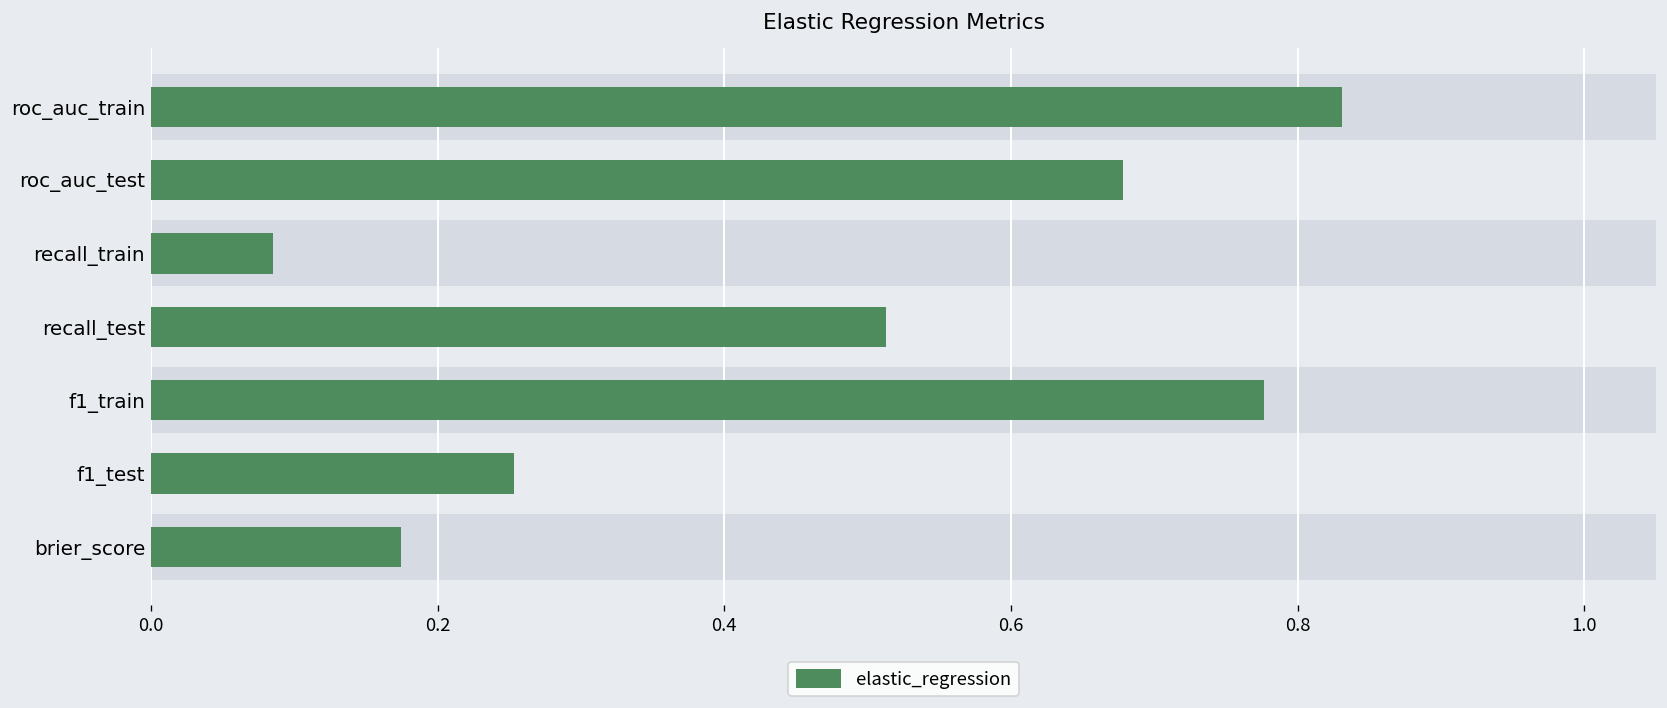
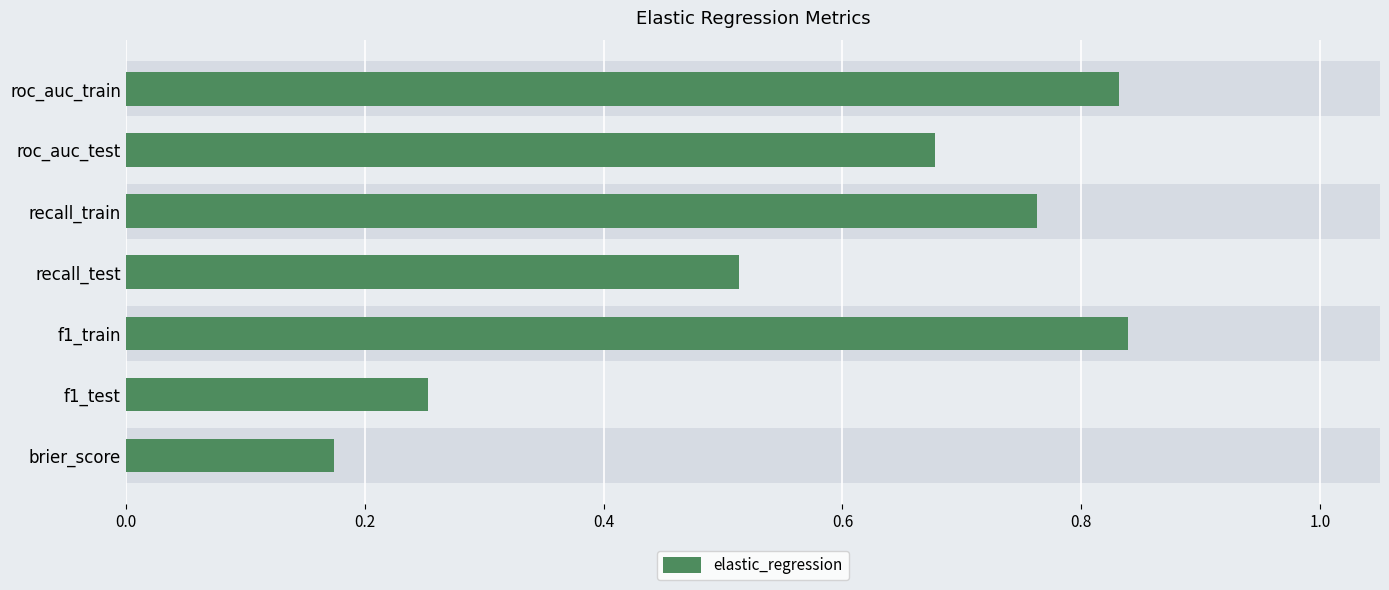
  {
    "elastic_regression": {
-     "recall_train": 0.085,
-     "f1_train": 0.777
+     "recall_train": 0.763,
+     "f1_train": 0.839
    }
  }
